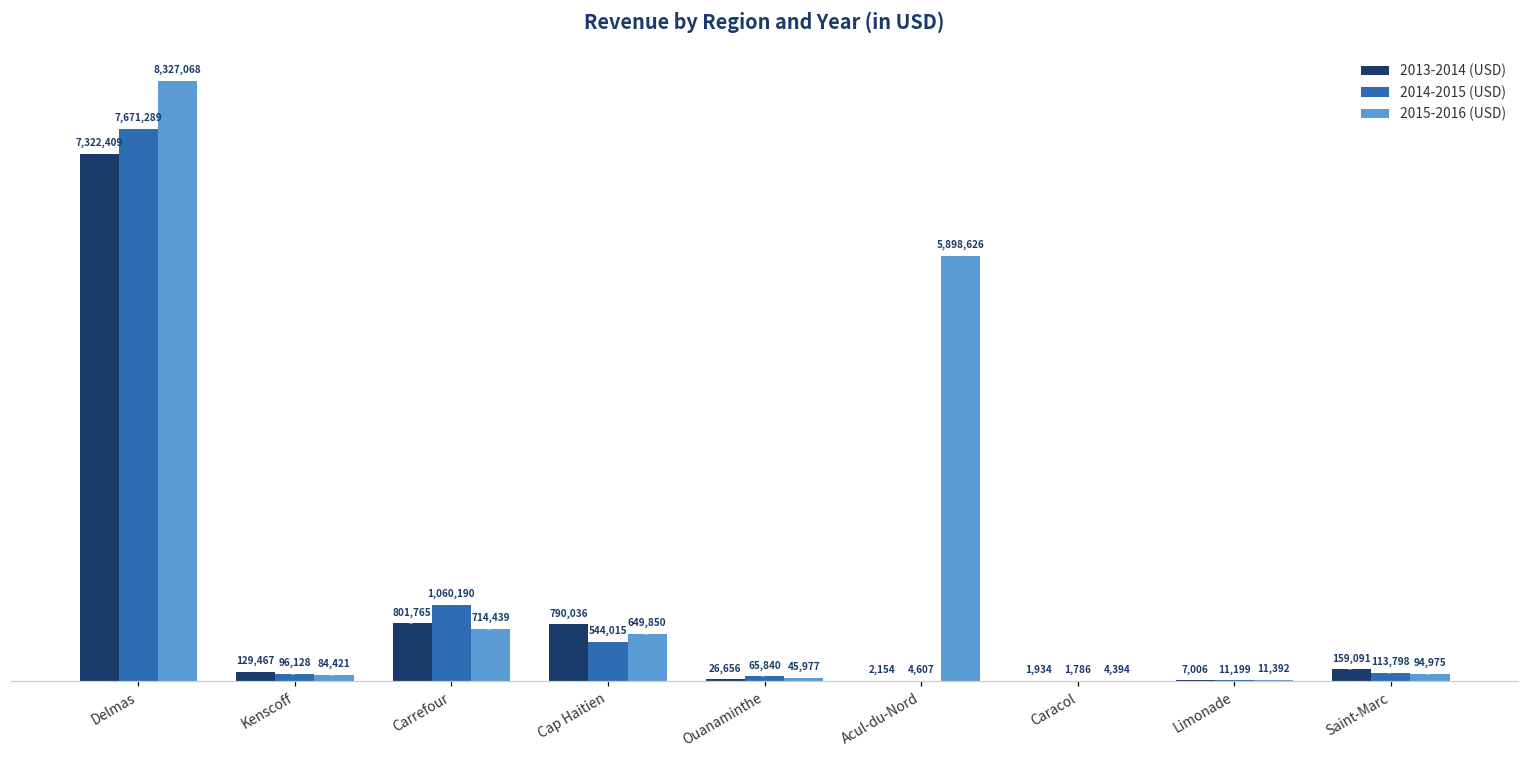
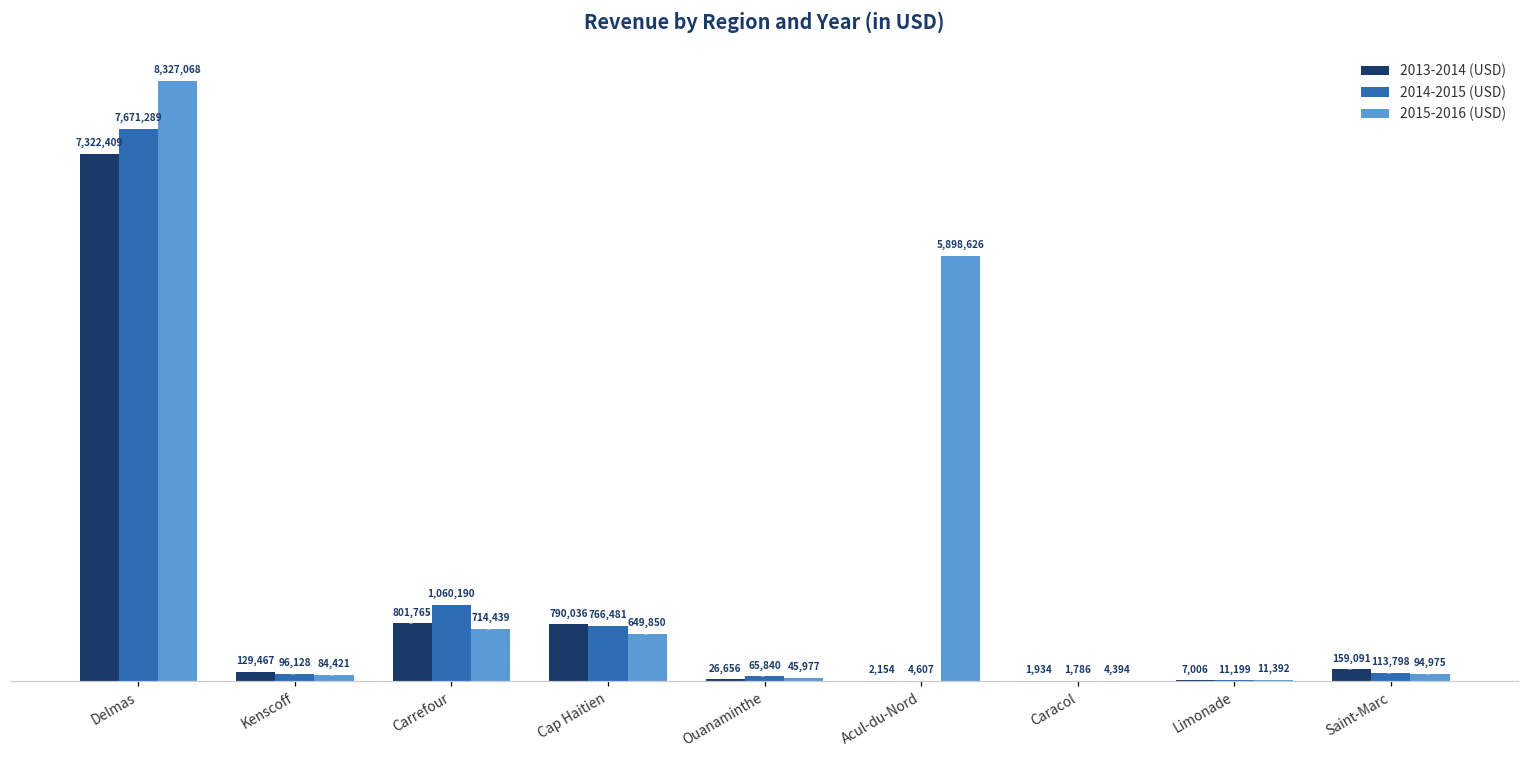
  {
    "2013-2014 (USD)": {
      "Delmas": "7,322,409",
      "Kenscoff": "129,467",
      "Carrefour": "801,765",
      "Cap Haitien": "790,036",
      "Ouanaminthe": "26,656",
      "Acul-du-Nord": "2,154",
      "Caracol": "1,934",
      "Limonade": "7,006",
      "Saint-Marc": "159,091"
    },
    "2014-2015 (USD)": {
      "Delmas": "7,671,289",
      "Kenscoff": "96,128",
      "Carrefour": "1,060,190",
-     "Cap Haitien": "544,015",
+     "Cap Haitien": "766,481",
      "Ouanaminthe": "65,840",
      "Acul-du-Nord": "4,607",
      "Caracol": "1,786",
      "Limonade": "11,199",
      "Saint-Marc": "113,798"
    },
    "2015-2016 (USD)": {
      "Delmas": "8,327,068",
      "Kenscoff": "84,421",
      "Carrefour": "714,439",
      "Cap Haitien": "649,850",
      "Ouanaminthe": "45,977",
      "Acul-du-Nord": "5,898,626",
      "Caracol": "4,394",
      "Limonade": "11,392",
      "Saint-Marc": "94,975"
    }
  }
